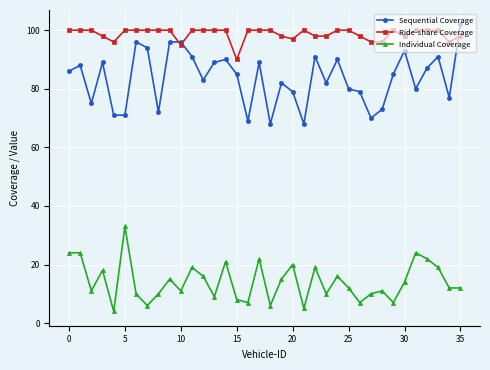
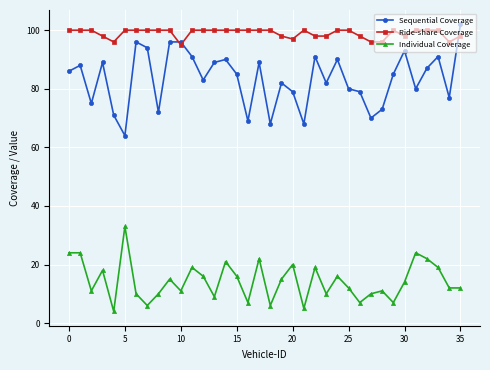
  {
    "Sequential Coverage": {
      "0": 86,
-     "5": 71,
+     "5": 64,
      "10": 96,
      "15": 85,
      "20": 79,
      "25": 80
    },
    "Ride-share Coverage": {
      "0": 100,
      "5": 100,
      "10": 95,
-     "15": 90,
+     "15": 100,
      "20": 97,
      "25": 100
    },
    "Individual Coverage": {
      "0": 24,
      "5": 33,
      "10": 11,
-     "15": 8,
+     "15": 16,
      "20": 20,
      "25": 12,
      "30": 14,
      "35": 12
    }
  }
